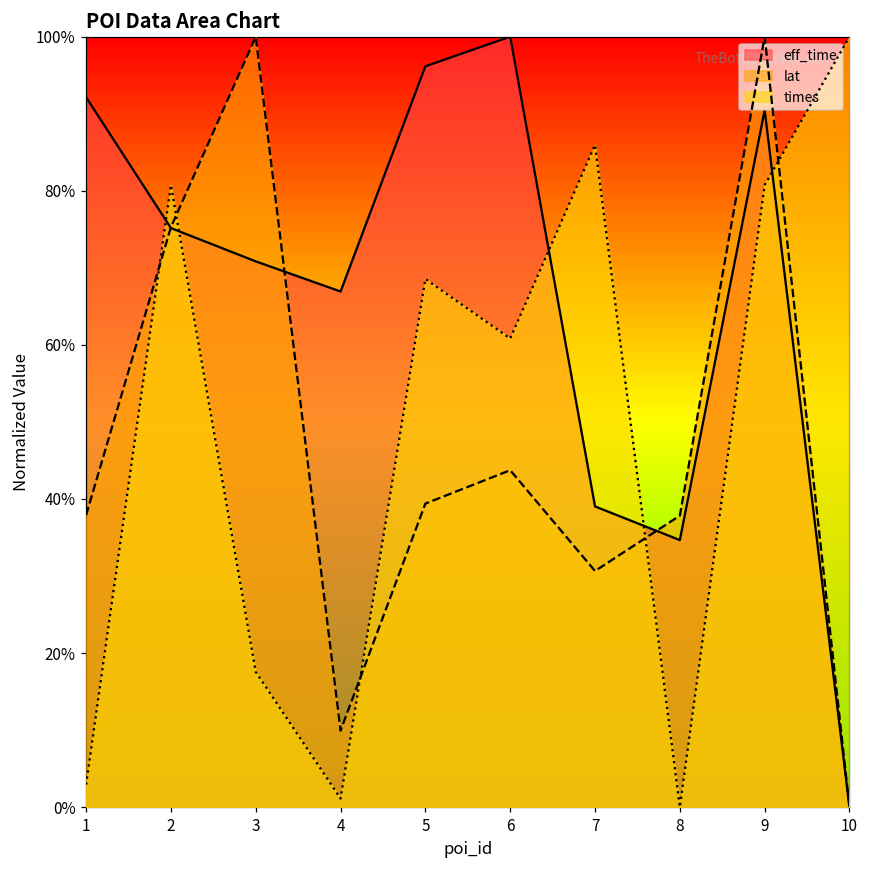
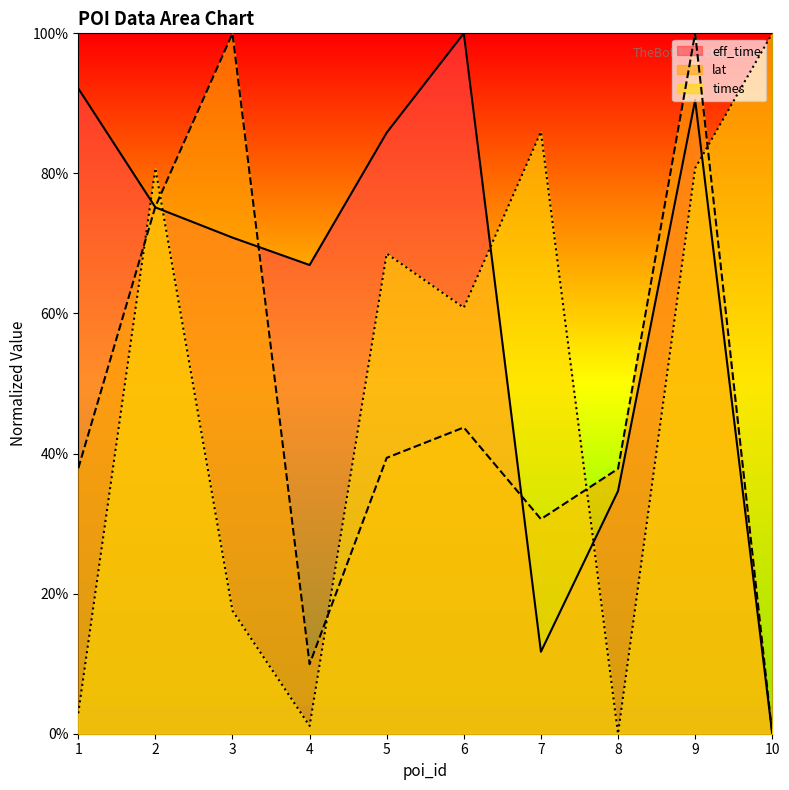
  {
    "eff_time": {
      "1": "92%",
      "3": "71%",
      "4": "67%",
-     "5": "96%",
+     "5": "86%",
      "6": "100%",
-     "7": "39%",
+     "7": "12%",
      "8": "35%"
    }
  }
